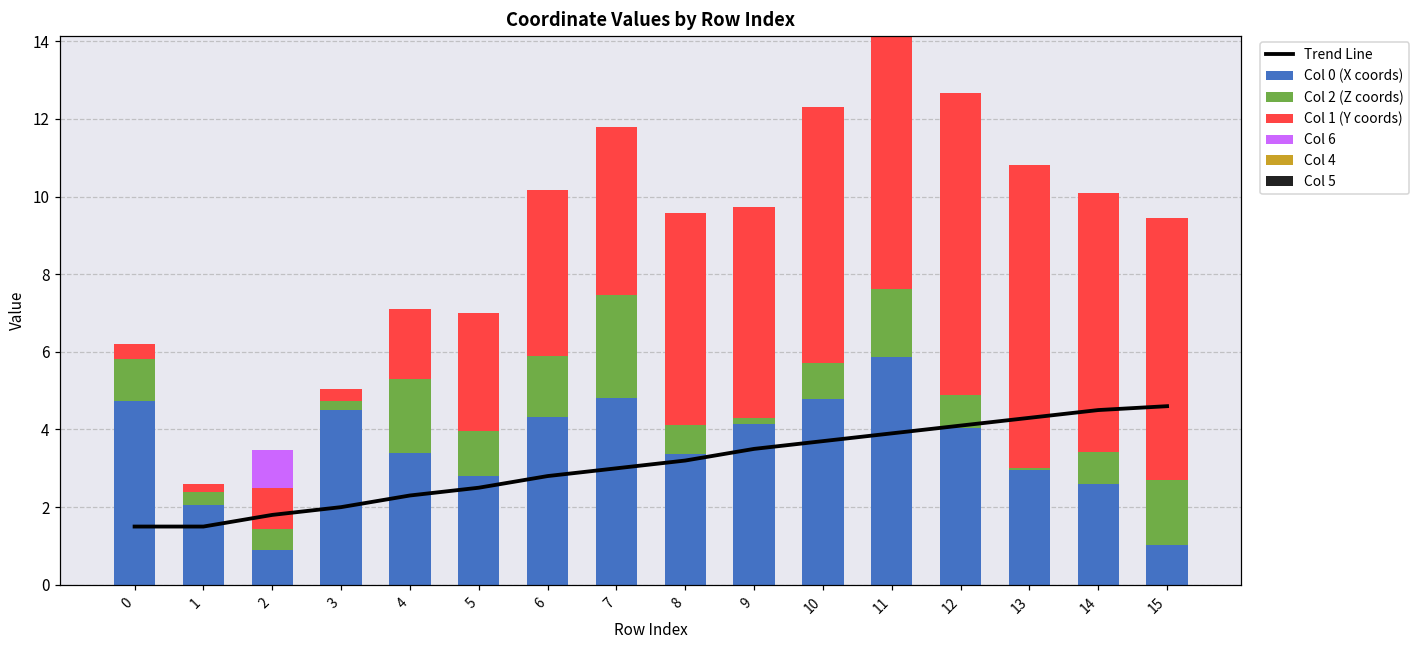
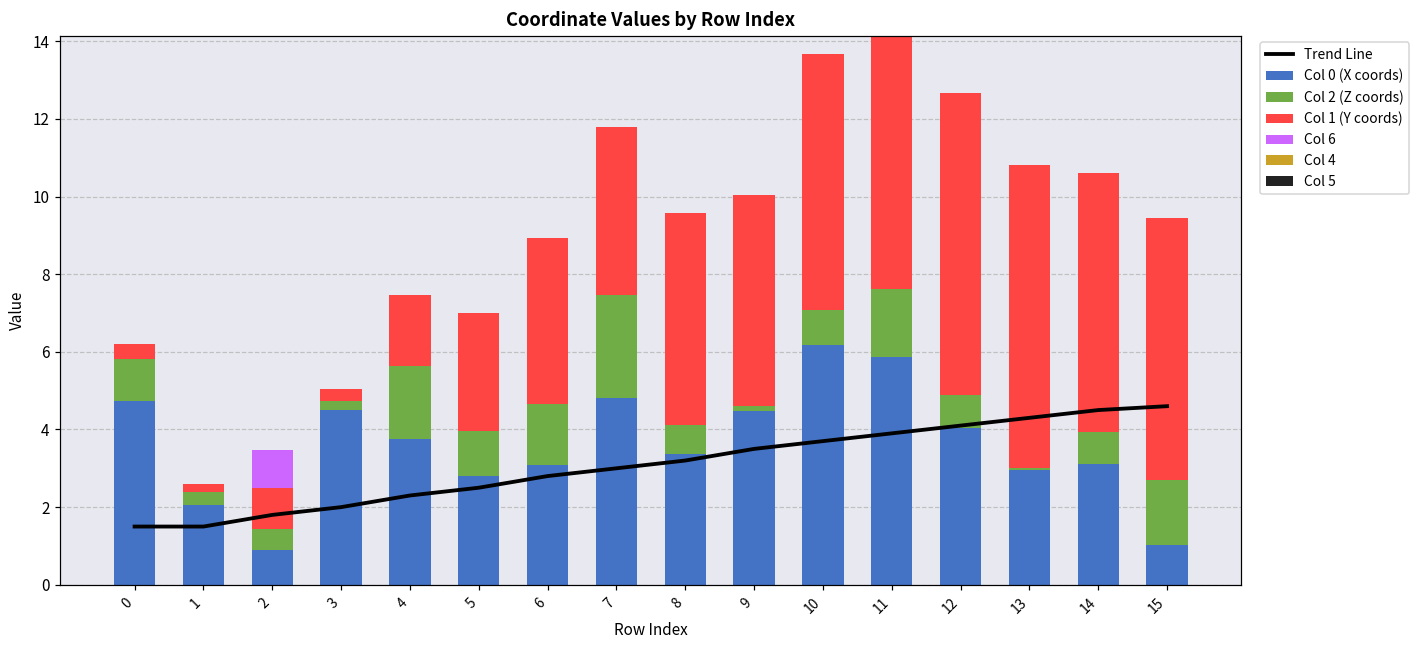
  {
    "Col 0 (X coords)": {
      "0": 4.7,
      "1": 2.1,
      "2": 0.9,
      "3": 4.5,
-     "4": 3.4,
+     "4": 3.8,
      "5": 2.8,
-     "6": 4.3,
+     "6": 3.1,
      "7": 4.8,
      "8": 3.4,
-     "9": 4.1,
-     "10": 4.8,
+     "9": 4.5,
+     "10": 6.2,
      "11": 5.9,
      "12": 4.0,
      "13": 3.0,
-     "14": 2.6,
+     "14": 3.1,
      "15": 1.0
    },
    "Col 2 (Z coords)": {
      "0": 1.1,
      "1": 0.3,
      "2": 0.5,
      "3": 0.2,
      "4": 1.9,
      "5": 1.1,
      "6": 1.6,
      "7": 2.7,
      "8": 0.8,
      "9": 0.1,
      "10": 0.9,
      "11": 1.8,
      "12": 0.8,
      "14": 0.8,
      "15": 1.7
    },
    "Col 1 (Y coords)": {
      "0": 0.4,
      "1": 0.2,
      "2": 1.0,
      "3": 0.3,
      "4": 1.8,
      "5": 3.1,
      "6": 4.3,
      "7": 4.3,
      "8": 5.4,
      "9": 5.4,
      "10": 6.6,
      "11": 6.5,
      "12": 7.8,
      "13": 7.8,
      "14": 6.7,
      "15": 6.7
    }
  }
